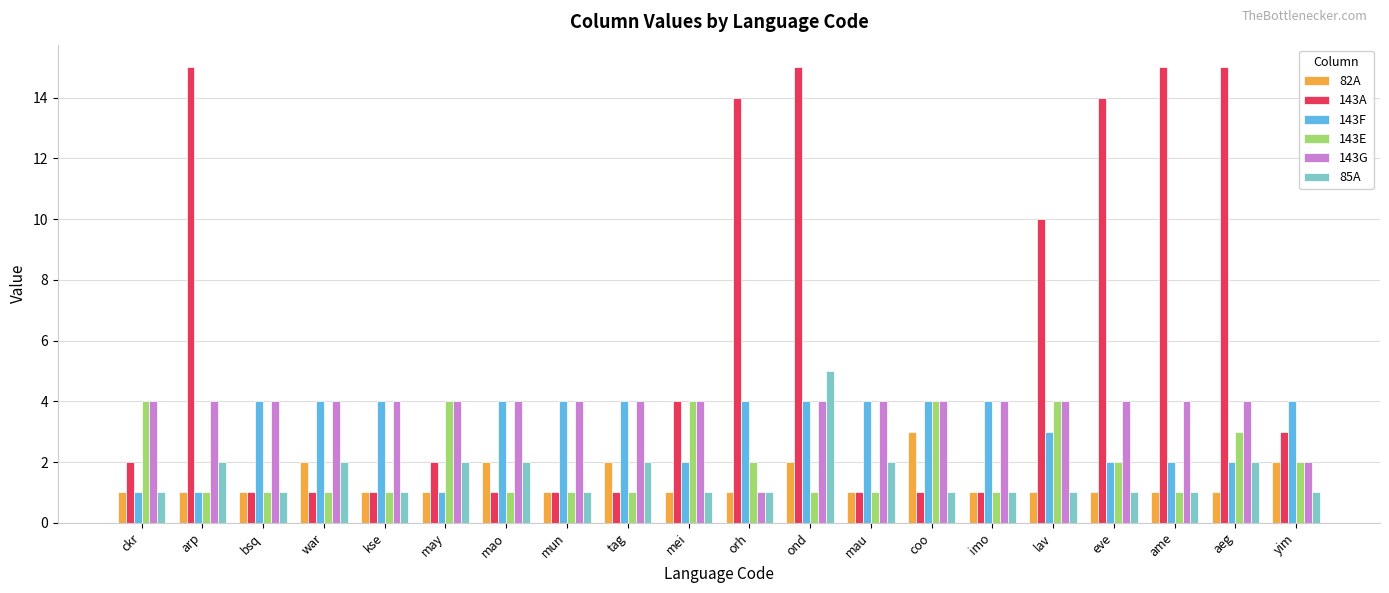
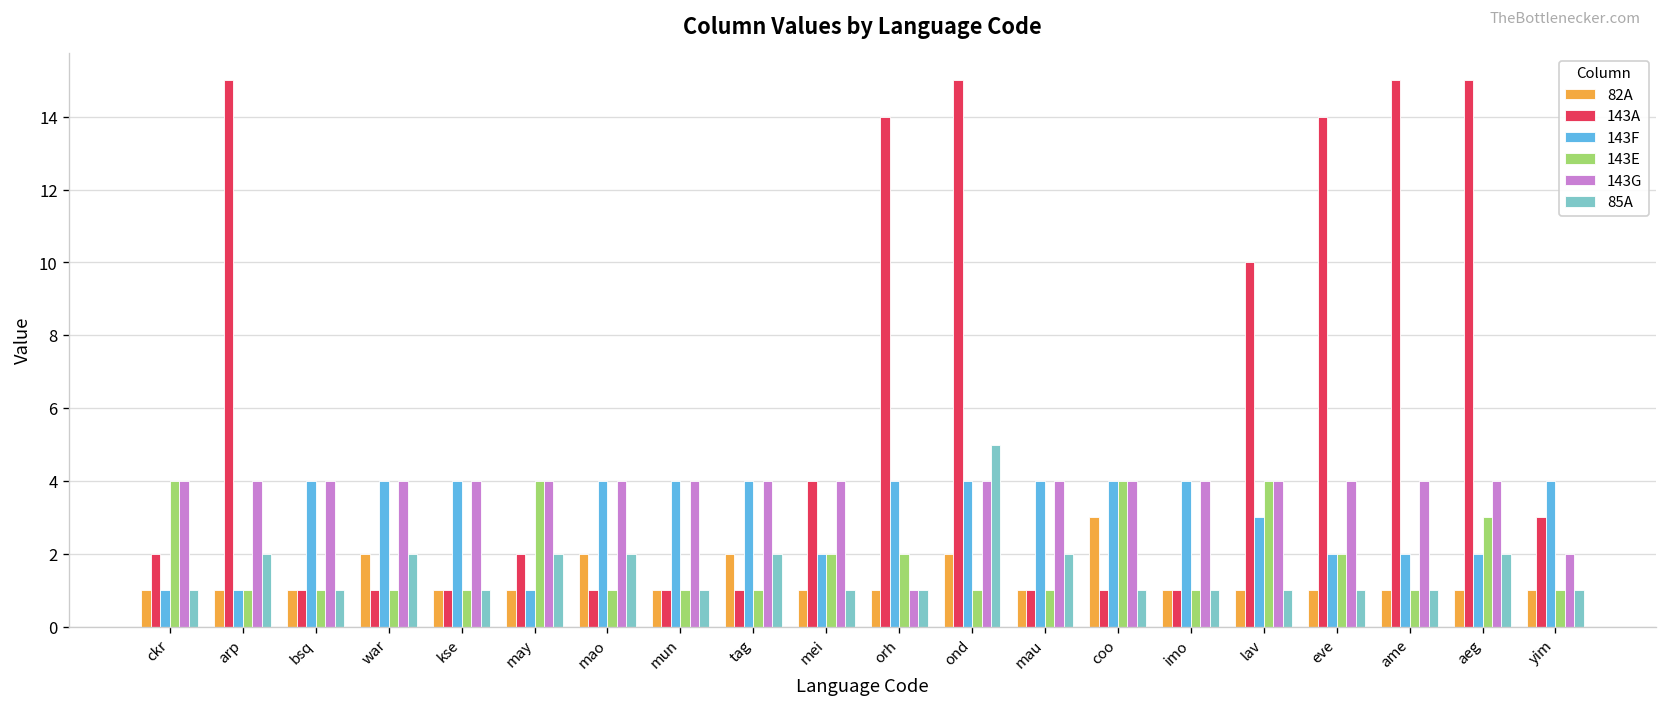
  {
    "82A": {
      "ckr": 1,
      "arp": 1,
      "bsq": 1,
      "war": 2,
      "kse": 1,
      "may": 1,
      "mao": 2,
      "mun": 1,
      "tag": 2,
      "mei": 1,
      "orh": 1,
      "ond": 2,
      "mau": 1,
      "coo": 3,
      "imo": 1,
      "lav": 1,
      "eve": 1,
      "ame": 1,
      "aeg": 1,
-     "yim": 2
+     "yim": 1
    },
    "143A": {
      "ckr": 2,
      "arp": 15,
      "bsq": 1,
      "war": 1,
      "kse": 1,
      "may": 2,
      "mao": 1,
      "mun": 1,
      "tag": 1,
      "mei": 4,
      "orh": 14,
      "ond": 15,
      "mau": 1,
      "coo": 1,
      "imo": 1,
      "lav": 10,
      "eve": 14,
      "ame": 15,
      "aeg": 15,
      "yim": 3
    },
    "143E": {
      "ckr": 4,
      "arp": 1,
      "bsq": 1,
      "war": 1,
      "kse": 1,
      "may": 4,
      "mao": 1,
      "mun": 1,
      "tag": 1,
-     "mei": 4,
+     "mei": 2,
      "orh": 2,
      "ond": 1,
      "mau": 1,
      "coo": 4,
      "imo": 1,
      "lav": 4,
      "eve": 2,
      "ame": 1,
      "aeg": 3,
-     "yim": 2
+     "yim": 1
    },
    "143G": {
      "ckr": 4,
      "arp": 4,
      "bsq": 4,
      "war": 4,
      "kse": 4,
      "may": 4,
      "mao": 4,
      "mun": 4,
      "tag": 4,
      "mei": 4,
      "orh": 1,
      "ond": 4,
      "mau": 4,
      "coo": 4,
      "imo": 4,
      "lav": 4,
      "eve": 4,
      "ame": 4,
      "aeg": 4,
      "yim": 2
    }
  }
